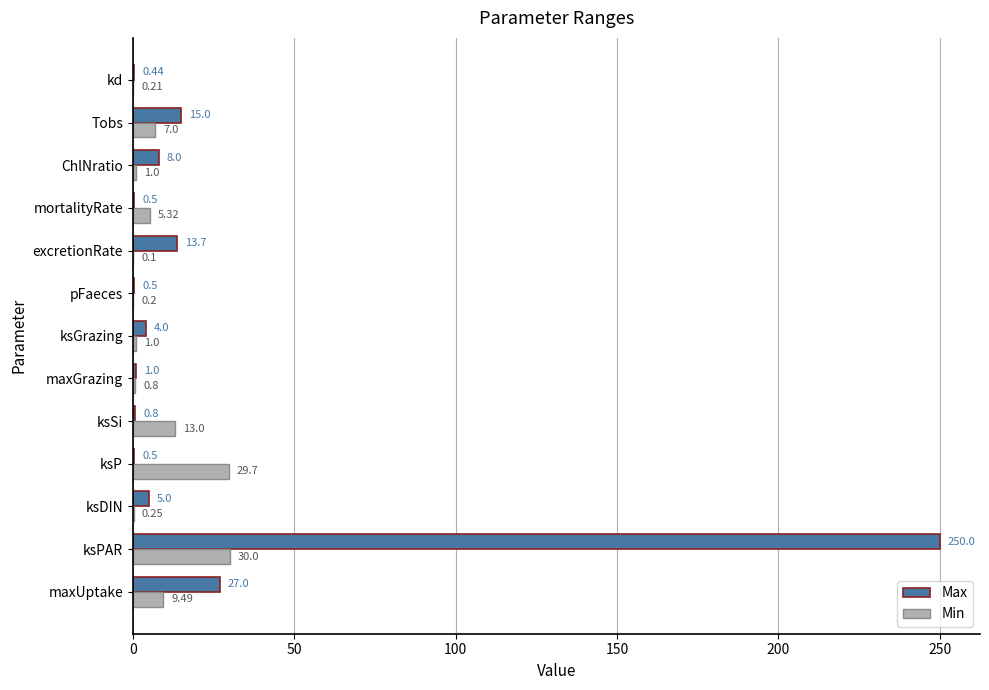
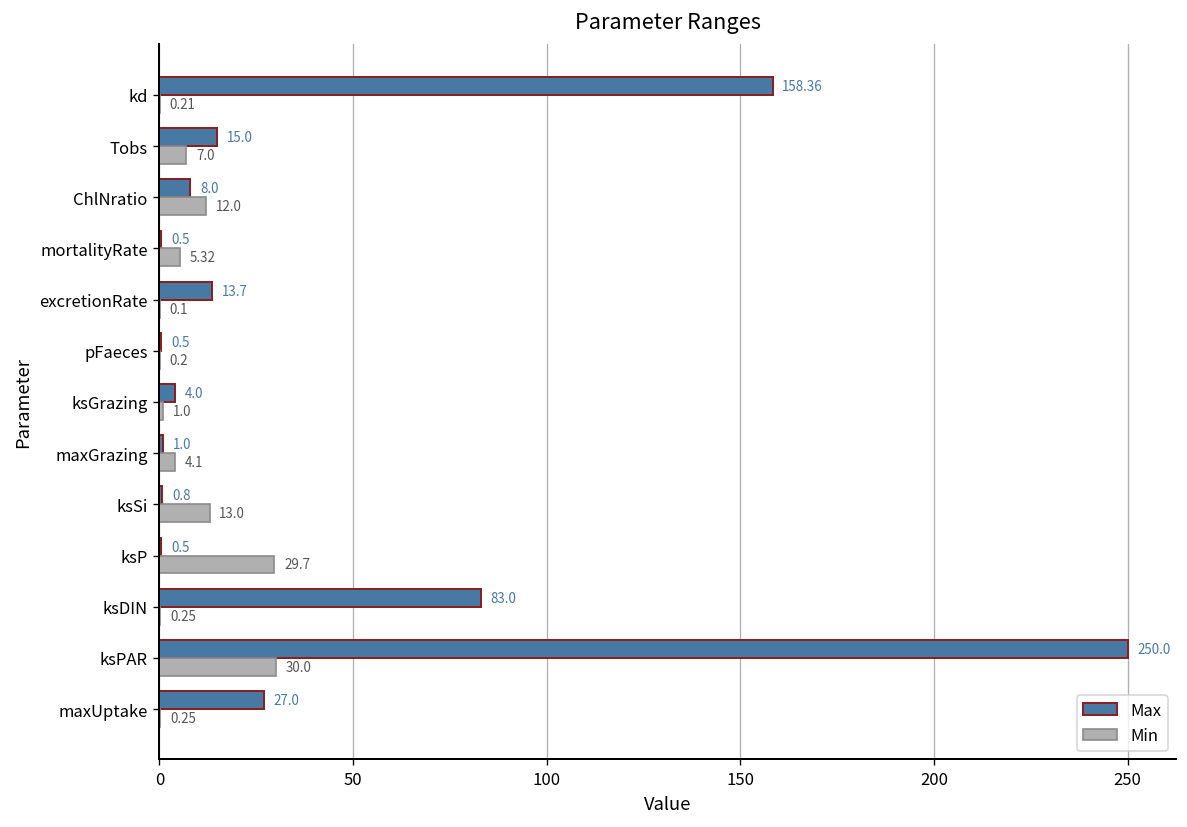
  {
    "Max": {
-     "kd": 0.44,
+     "kd": 158.36,
      "Tobs": 15.0,
      "ChlNratio": 8.0,
      "mortalityRate": 0.5,
      "excretionRate": 13.7,
      "pFaeces": 0.5,
      "ksGrazing": 4.0,
      "maxGrazing": 1.0,
      "ksSi": 0.8,
      "ksP": 0.5,
-     "ksDIN": 5.0,
+     "ksDIN": 83.0,
      "ksPAR": 250.0,
      "maxUptake": 27.0
    },
    "Min": {
      "kd": 0.21,
      "Tobs": 7.0,
-     "ChlNratio": 1.0,
+     "ChlNratio": 12.0,
      "mortalityRate": 5.32,
      "excretionRate": 0.1,
      "pFaeces": 0.2,
      "ksGrazing": 1.0,
-     "maxGrazing": 0.8,
+     "maxGrazing": 4.1,
      "ksSi": 13.0,
      "ksP": 29.7,
      "ksDIN": 0.25,
      "ksPAR": 30.0,
-     "maxUptake": 9.49
+     "maxUptake": 0.25
    }
  }
